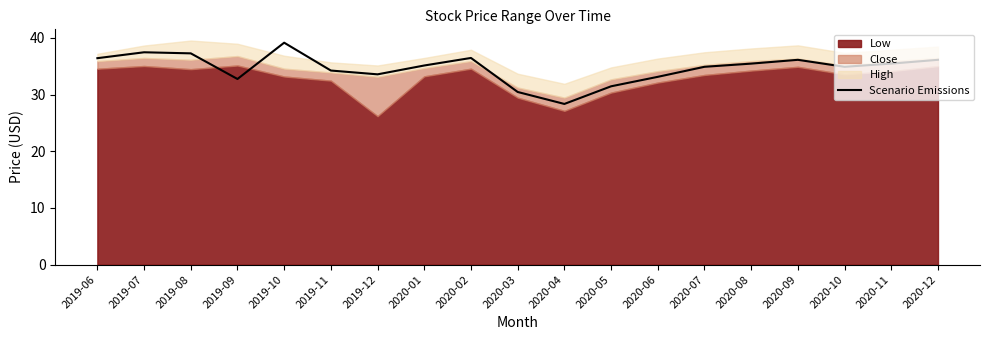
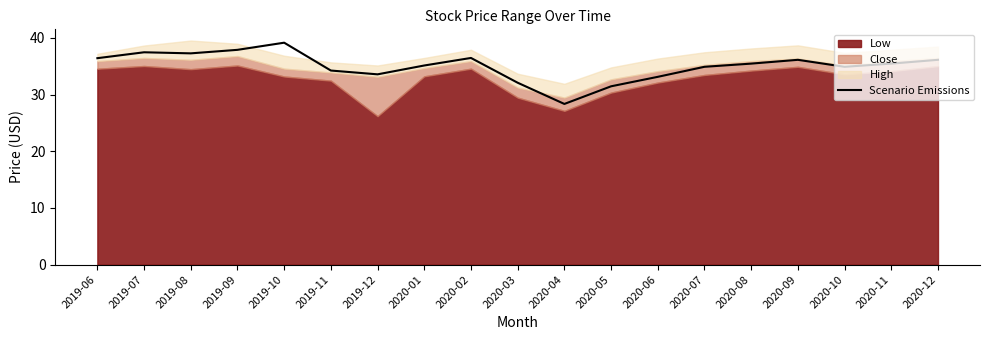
  {
    "Scenario Emissions": {
      "2019-06": 36,
      "2019-07": 37,
      "2019-08": 37,
-     "2019-09": 33,
+     "2019-09": 38,
      "2019-10": 39,
      "2020-02": 36,
-     "2020-03": 30,
+     "2020-03": 32,
      "2020-04": 28,
      "2020-05": 31,
      "2020-06": 33
    },
    "Low": {
      "2019-06": 35,
      "2019-07": 35,
      "2019-08": 34,
      "2019-09": 35,
      "2019-10": 33,
      "2019-11": 32,
      "2019-12": 26,
      "2020-01": 33,
      "2020-02": 35,
      "2020-03": 29,
      "2020-04": 27,
      "2020-05": 30,
      "2020-06": 32,
      "2020-07": 33,
      "2020-08": 34,
      "2020-09": 35
    }
  }
